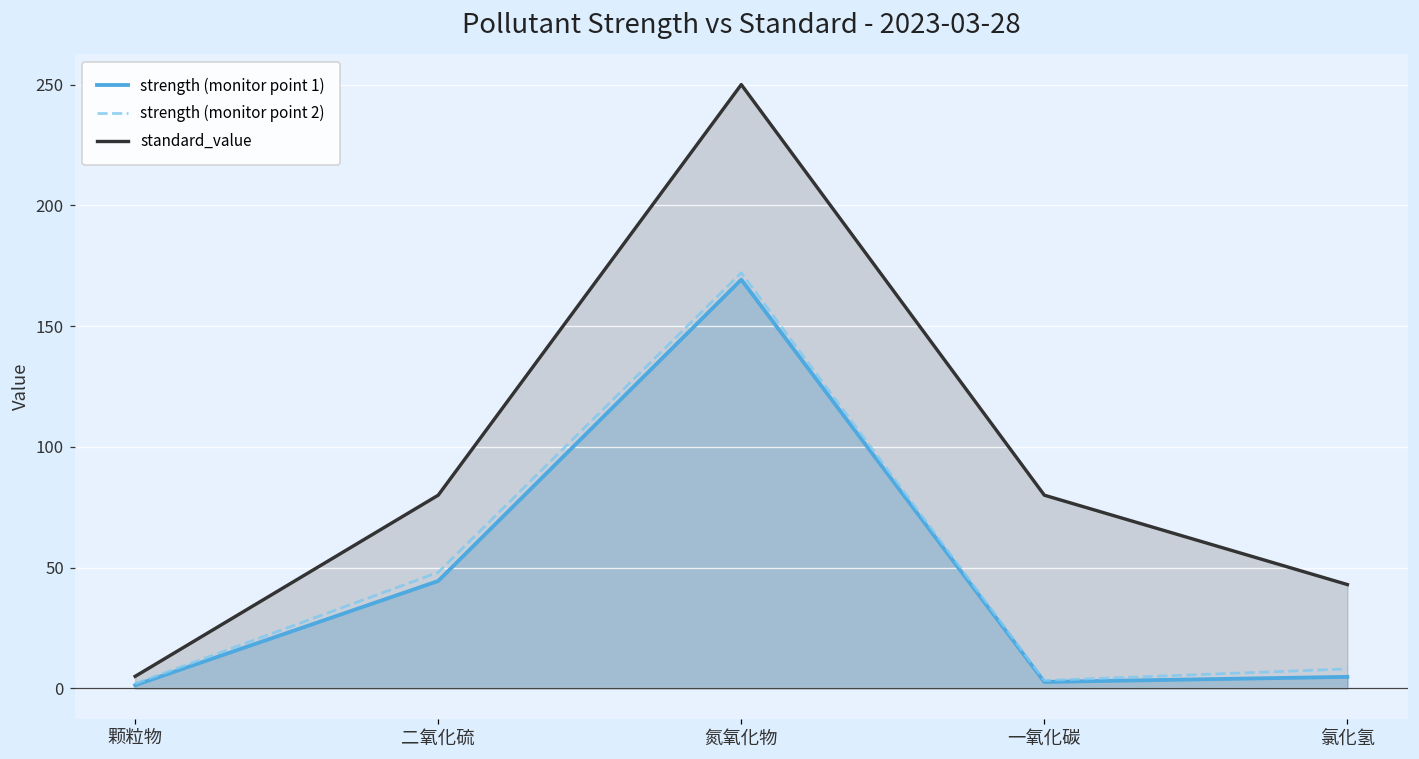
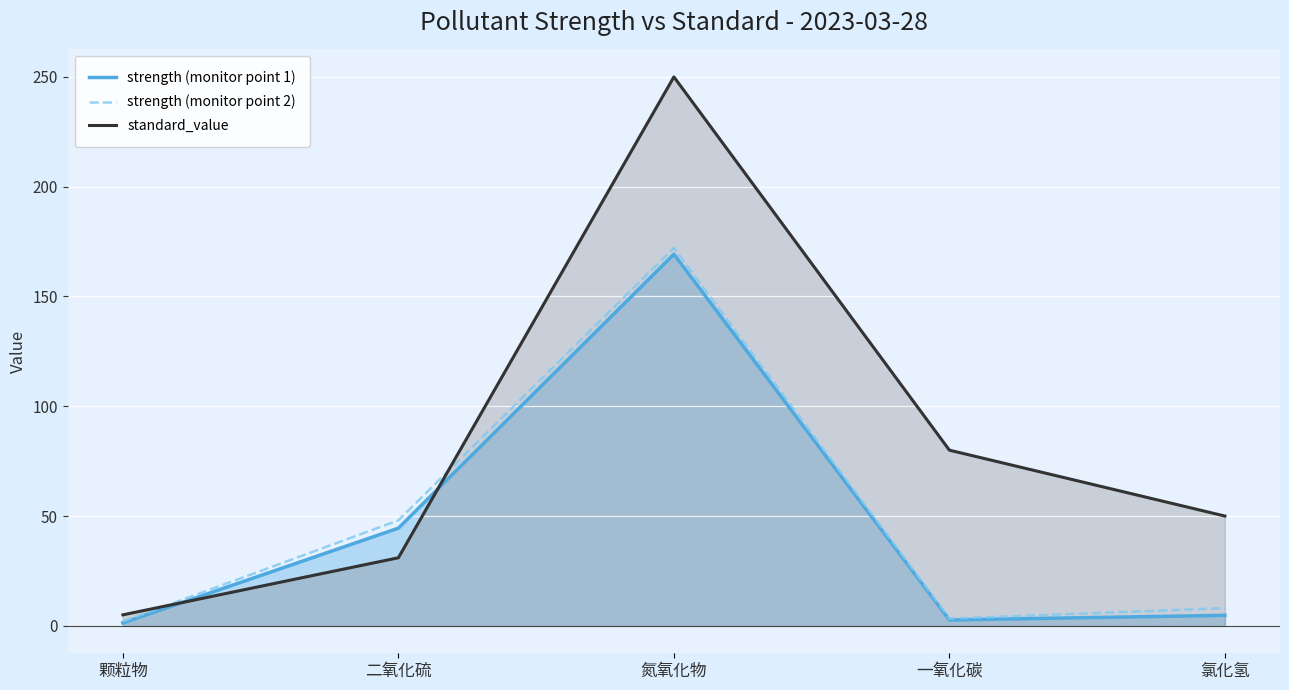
  {
    "standard_value": {
      "颗粒物": 5,
-     "二氧化硫": 80,
+     "二氧化硫": 31,
      "氮氧化物": 250,
      "一氧化碳": 80,
-     "氯化氢": 43
+     "氯化氢": 50
    }
  }
